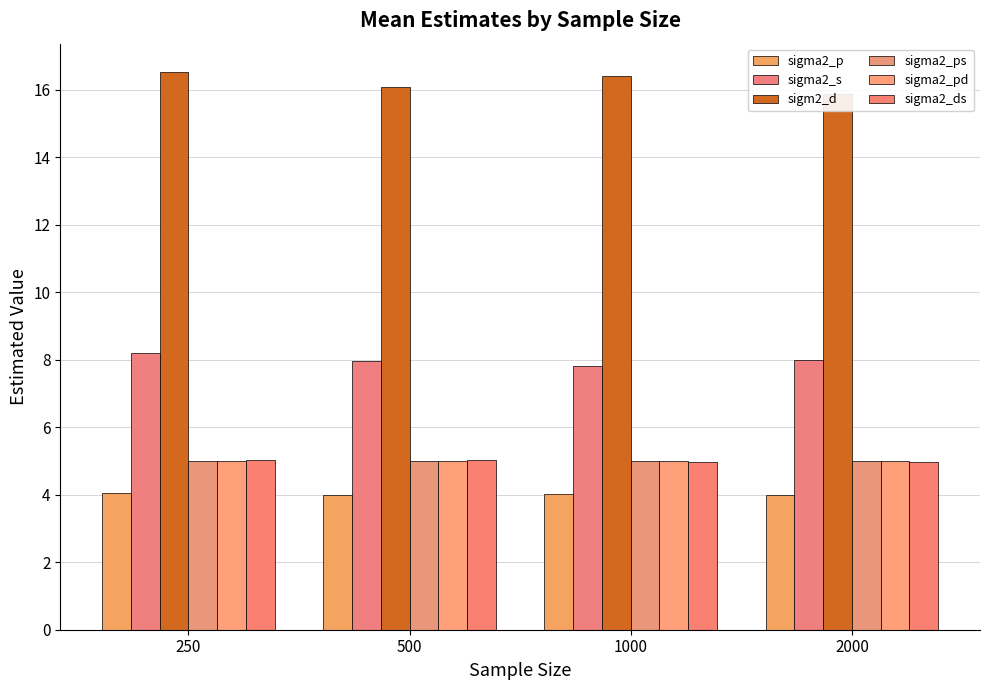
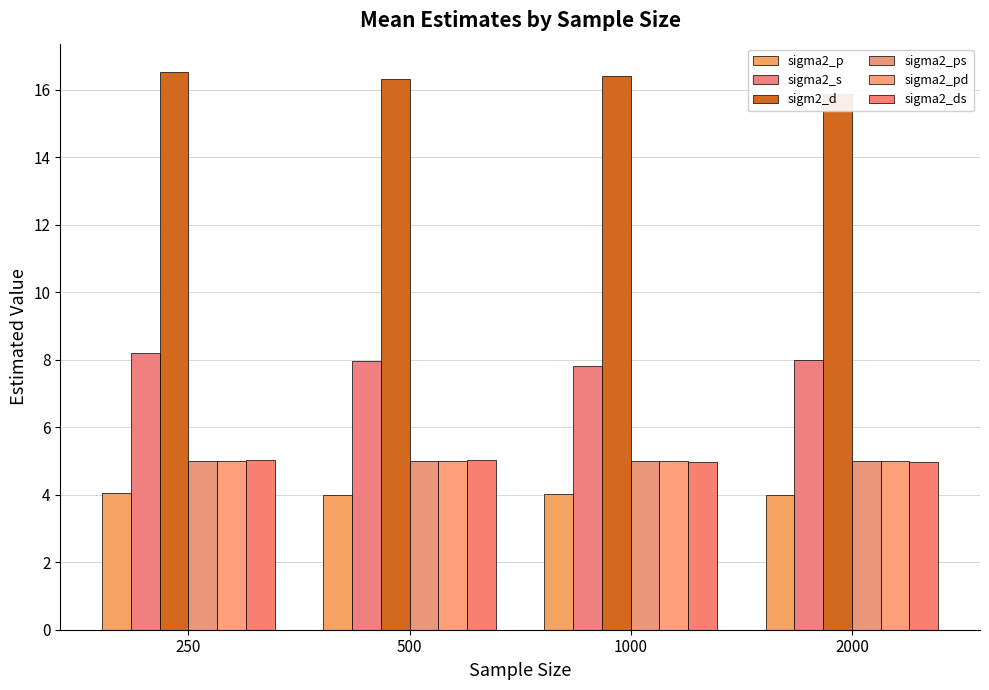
  {
    "sigm2_d": {
      "250": 16.5,
-     "500": 16.1,
+     "500": 16.3,
      "1000": 16.4
    }
  }
